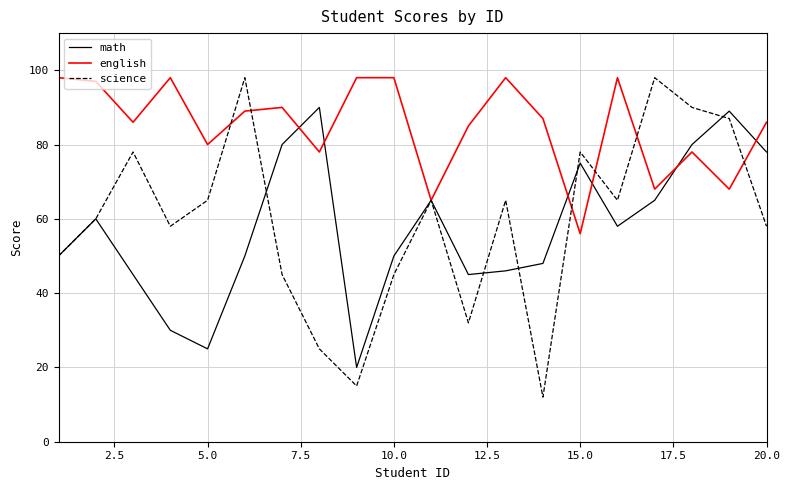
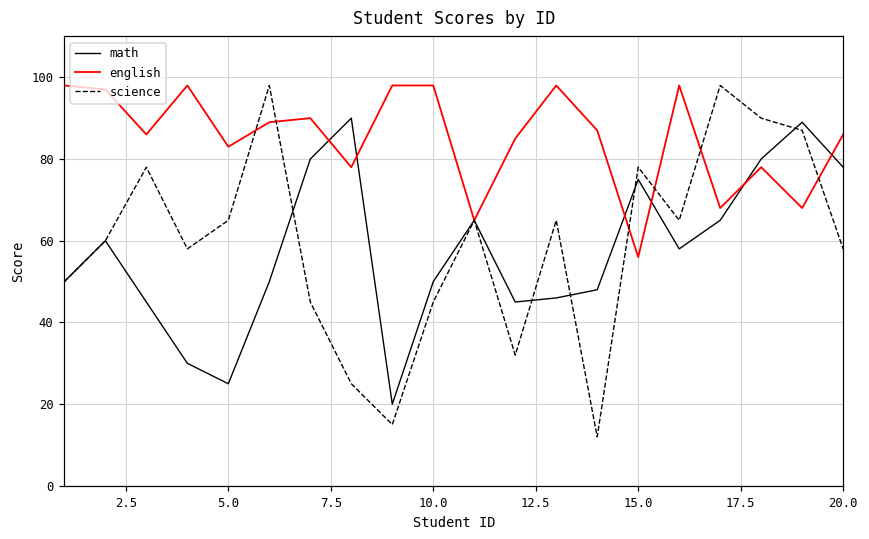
  {
    "english": {
-     "5.0": 80,
+     "5.0": 83,
      "10.0": 98,
      "15.0": 56,
      "20.0": 86
    }
  }
